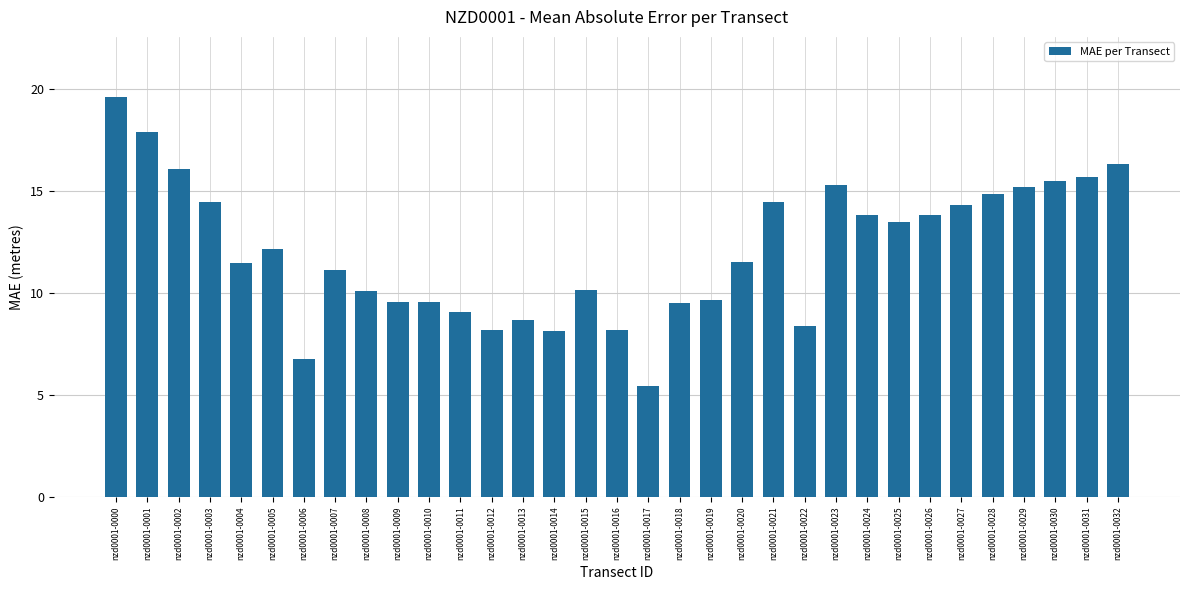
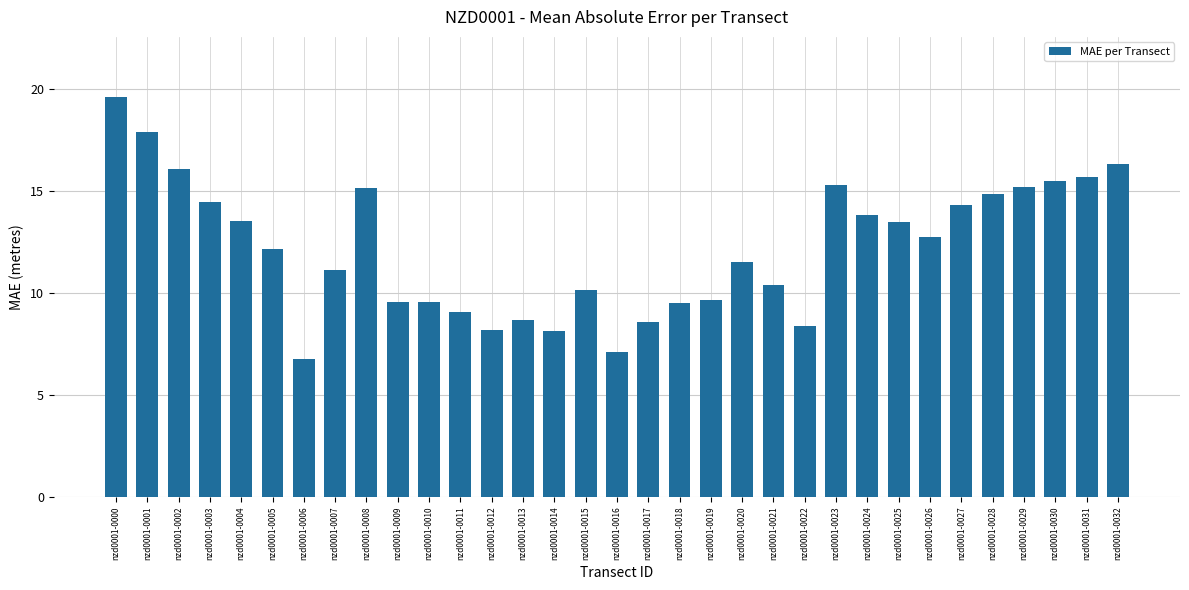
  {
    "nzd0001-0000": 19.6,
    "nzd0001-0001": 17.9,
    "nzd0001-0002": 16.1,
    "nzd0001-0003": 14.4,
-   "nzd0001-0004": 11.5,
+   "nzd0001-0004": 13.5,
    "nzd0001-0005": 12.1,
    "nzd0001-0006": 6.7,
    "nzd0001-0007": 11.1,
-   "nzd0001-0008": 10.1,
+   "nzd0001-0008": 15.1,
    "nzd0001-0009": 9.6,
    "nzd0001-0010": 9.5,
    "nzd0001-0011": 9.1,
    "nzd0001-0012": 8.2,
    "nzd0001-0013": 8.7,
    "nzd0001-0014": 8.1,
    "nzd0001-0015": 10.1,
-   "nzd0001-0016": 8.2,
-   "nzd0001-0017": 5.4,
+   "nzd0001-0016": 7.1,
+   "nzd0001-0017": 8.6,
    "nzd0001-0018": 9.5,
    "nzd0001-0019": 9.6,
    "nzd0001-0020": 11.5,
-   "nzd0001-0021": 14.5,
+   "nzd0001-0021": 10.4,
    "nzd0001-0022": 8.4,
    "nzd0001-0023": 15.3,
    "nzd0001-0024": 13.8,
    "nzd0001-0025": 13.5,
-   "nzd0001-0026": 13.8,
+   "nzd0001-0026": 12.7,
    "nzd0001-0027": 14.3,
    "nzd0001-0028": 14.8,
    "nzd0001-0029": 15.2,
    "nzd0001-0030": 15.5,
    "nzd0001-0031": 15.7,
    "nzd0001-0032": 16.3
  }
